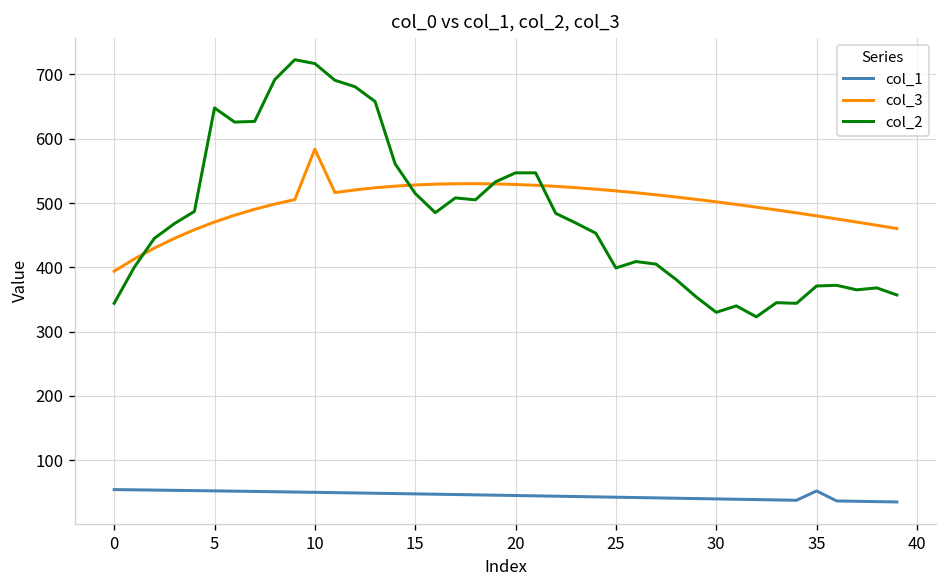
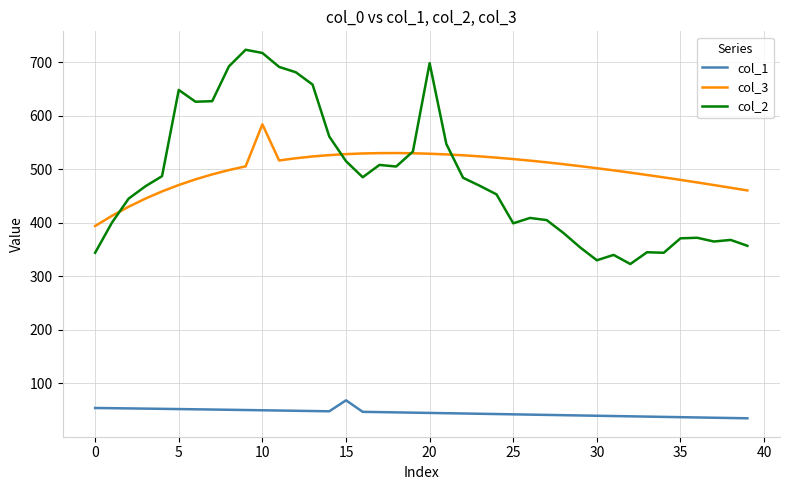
  {
    "col_1": {
      "0": 50,
      "5": 50,
      "10": 50,
-     "15": 50,
+     "15": 70,
      "20": 40,
      "25": 40,
      "30": 40,
-     "35": 50
+     "35": 40
    },
    "col_3": {
      "0": 390,
      "5": 470,
      "10": 580,
      "15": 530,
      "20": 530,
      "25": 520,
      "30": 500,
      "35": 480
    },
    "col_2": {
      "0": 340,
      "5": 650,
      "10": 720,
      "15": 520,
-     "20": 550,
+     "20": 700,
      "25": 400,
      "30": 330,
      "35": 370
    }
  }
